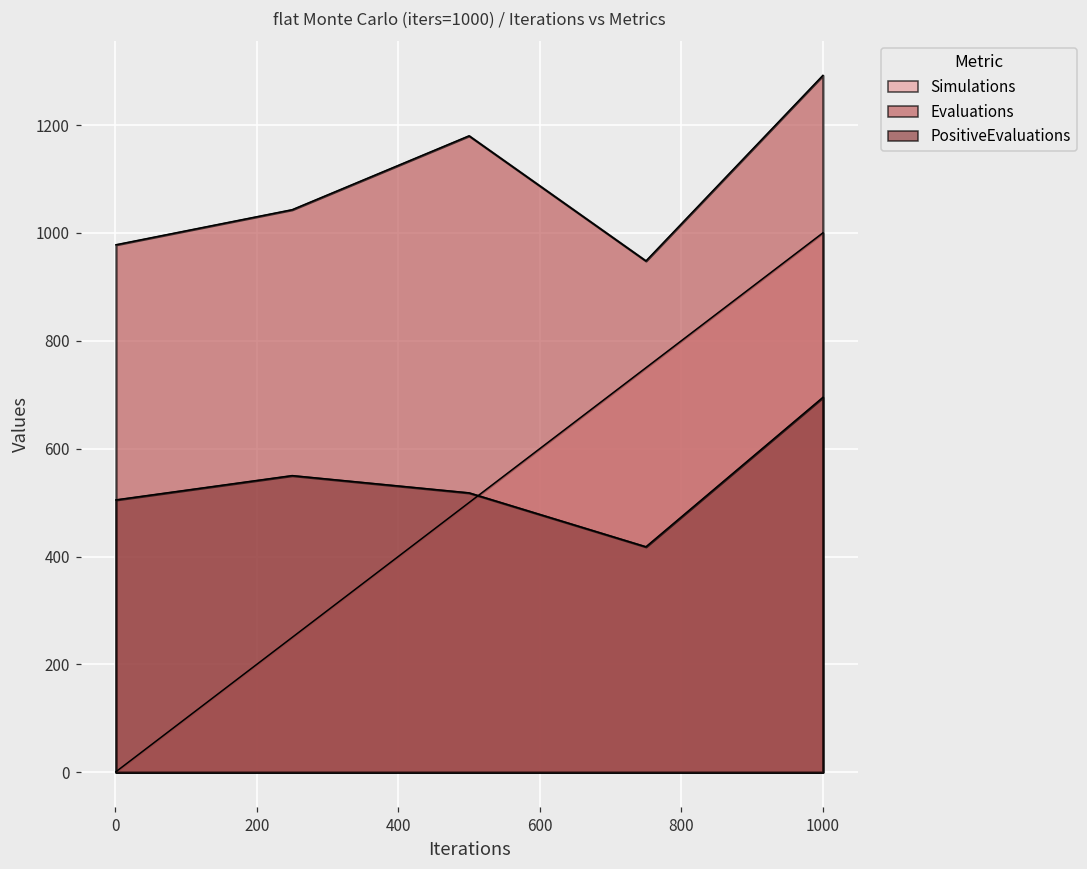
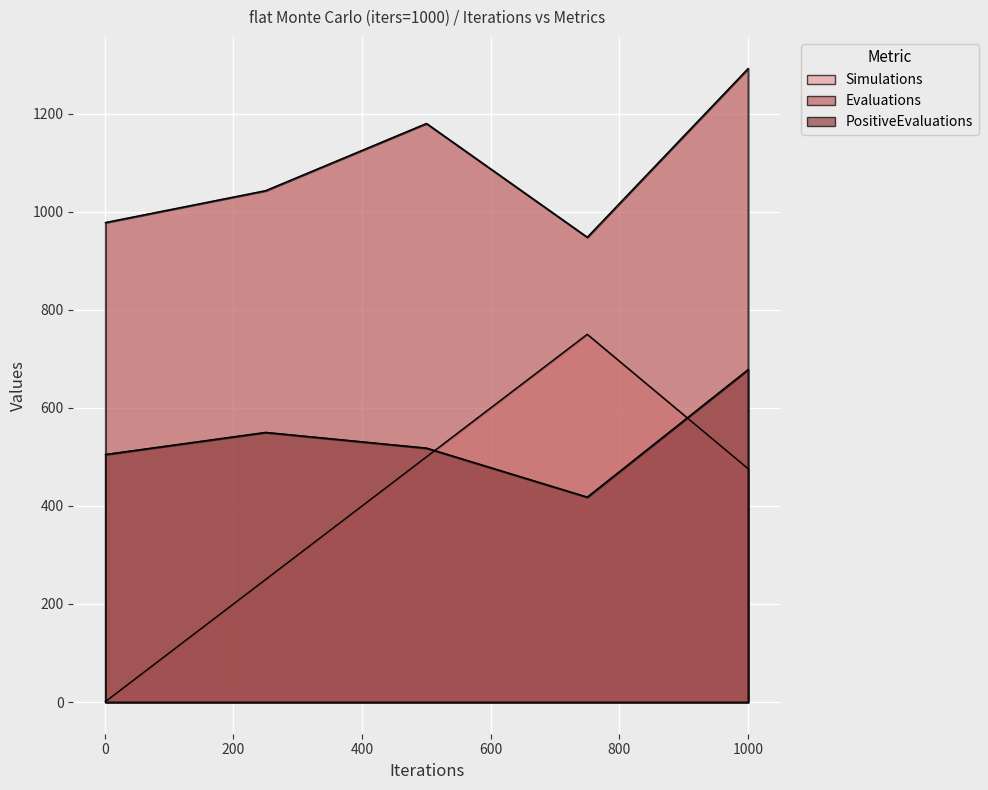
  {
    "Simulations": {
      "0": 0,
-     "1000": 1000
+     "1000": 480
    },
    "Evaluations": {
      "0": 980,
      "1000": 1290
    },
    "PositiveEvaluations": {
      "0": 510,
-     "1000": 700
+     "1000": 680
    }
  }
